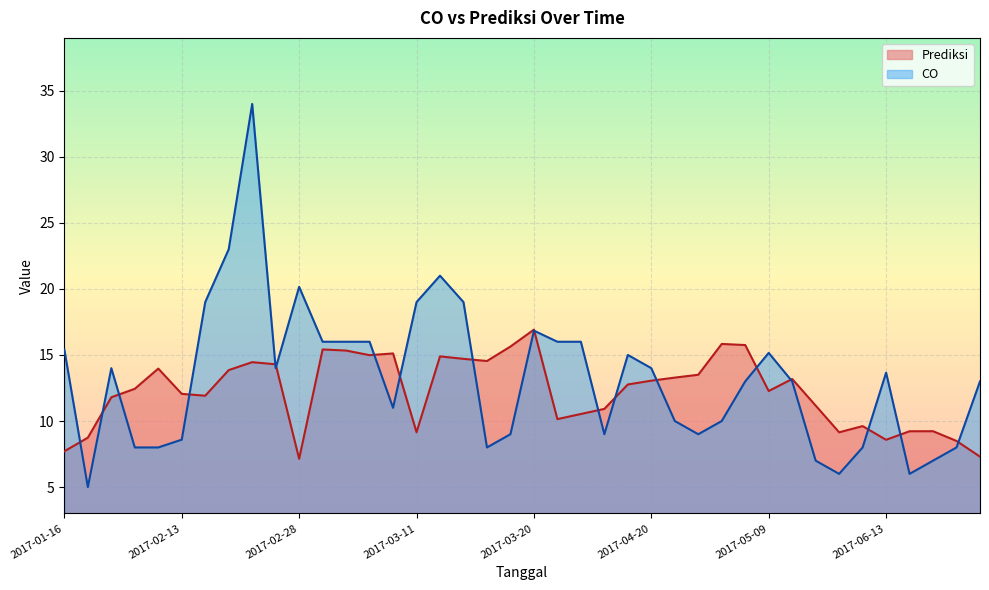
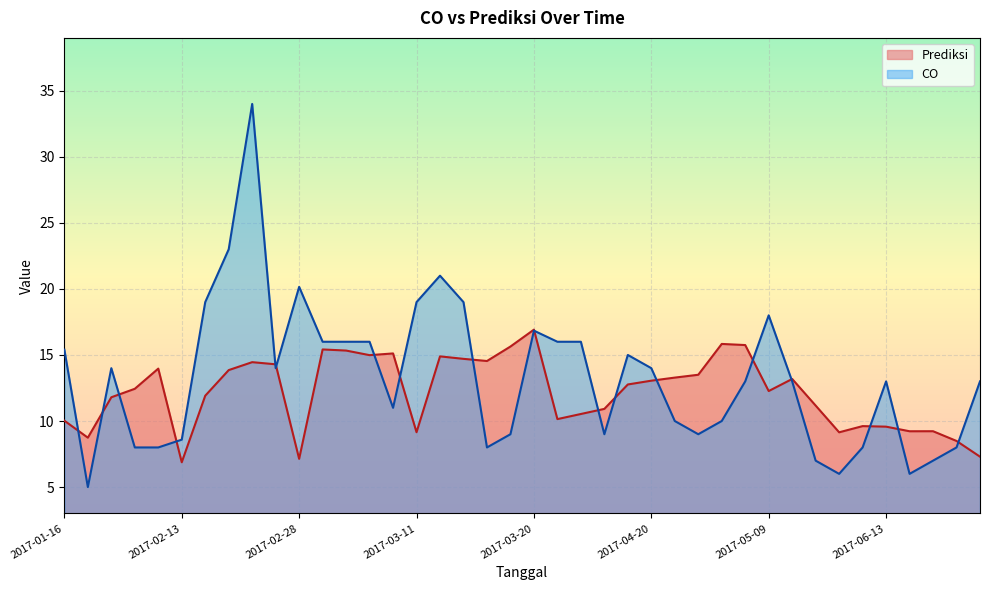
  {
    "Prediksi": {
-     "2017-01-16": 7.7,
-     "2017-02-13": 12.1,
+     "2017-01-16": 10.0,
+     "2017-02-13": 6.9,
      "2017-02-28": 7.1,
      "2017-03-11": 9.2,
      "2017-04-20": 13.1,
      "2017-05-09": 12.3,
-     "2017-06-13": 8.6
+     "2017-06-13": 9.6
    },
    "CO": {
      "2017-01-16": 15.4,
      "2017-02-13": 8.6,
      "2017-02-28": 20.2,
      "2017-03-11": 19.0,
      "2017-04-20": 14.0,
-     "2017-05-09": 15.2,
-     "2017-06-13": 13.7
+     "2017-05-09": 18.0,
+     "2017-06-13": 13.0
    }
  }
